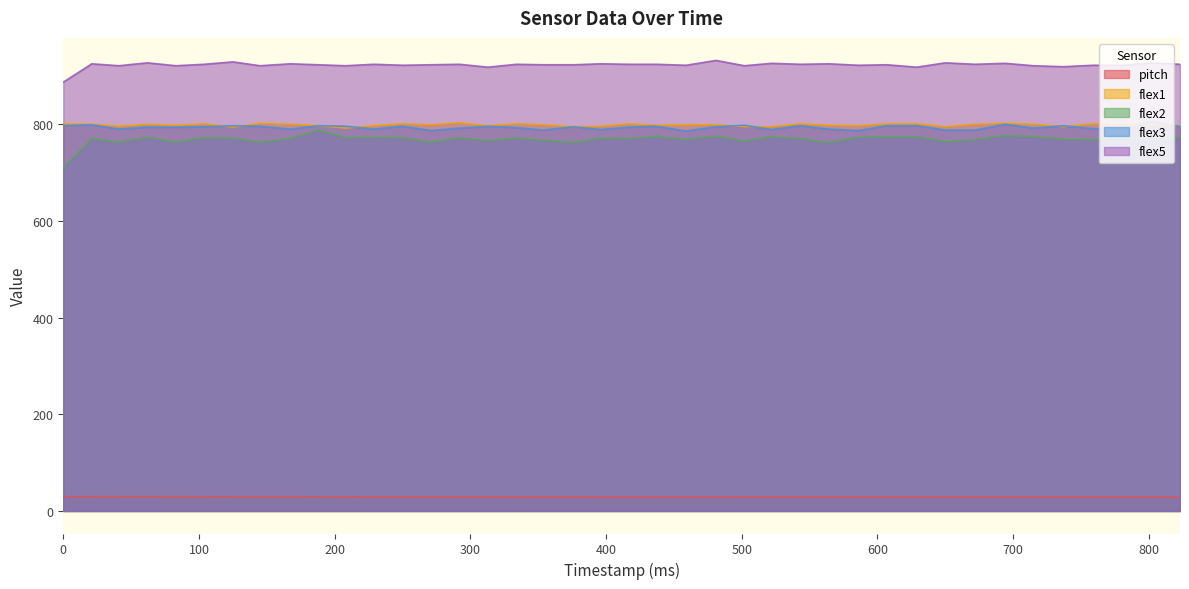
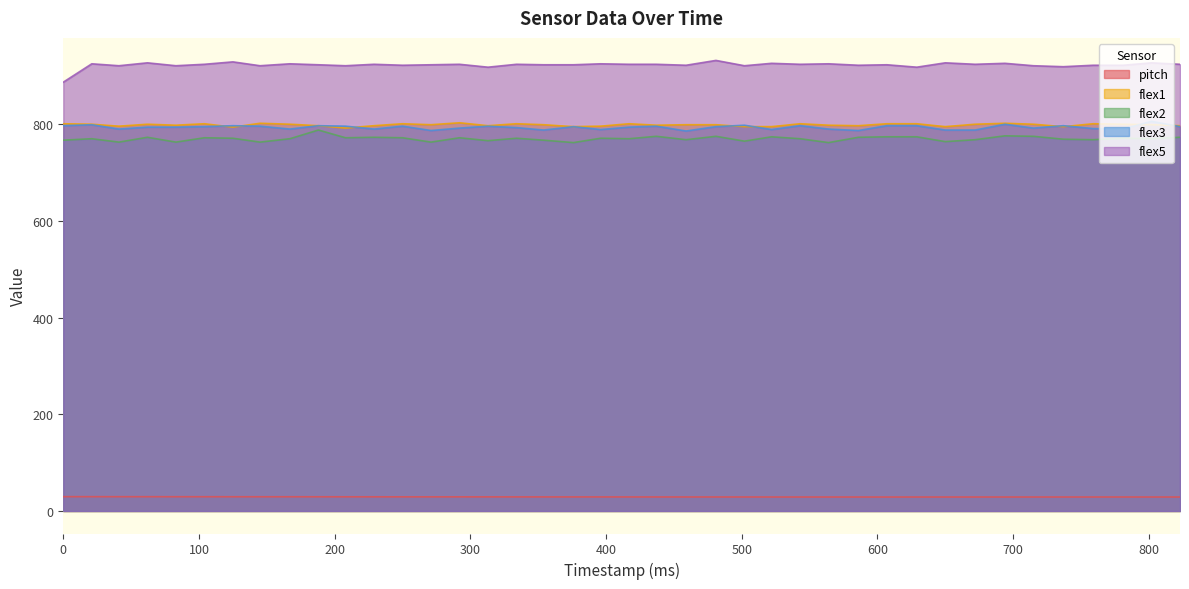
  {
    "pitch": {
      "0": 30
    },
    "flex2": {
-     "0": 710
+     "0": 770
    },
    "flex5": {
      "0": 890
    }
  }
